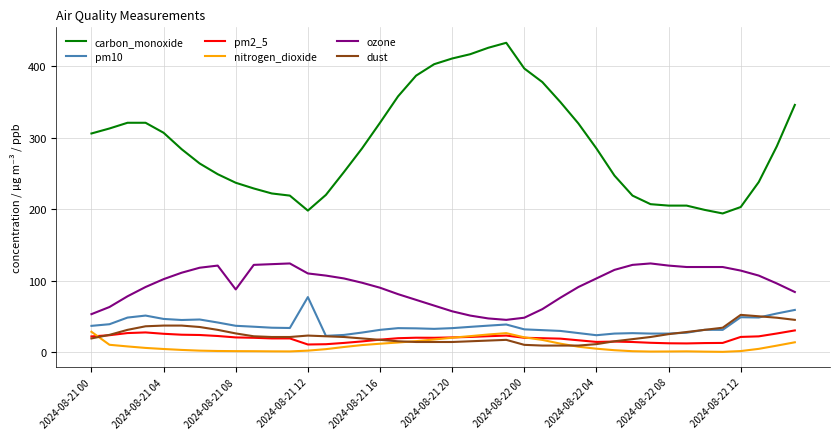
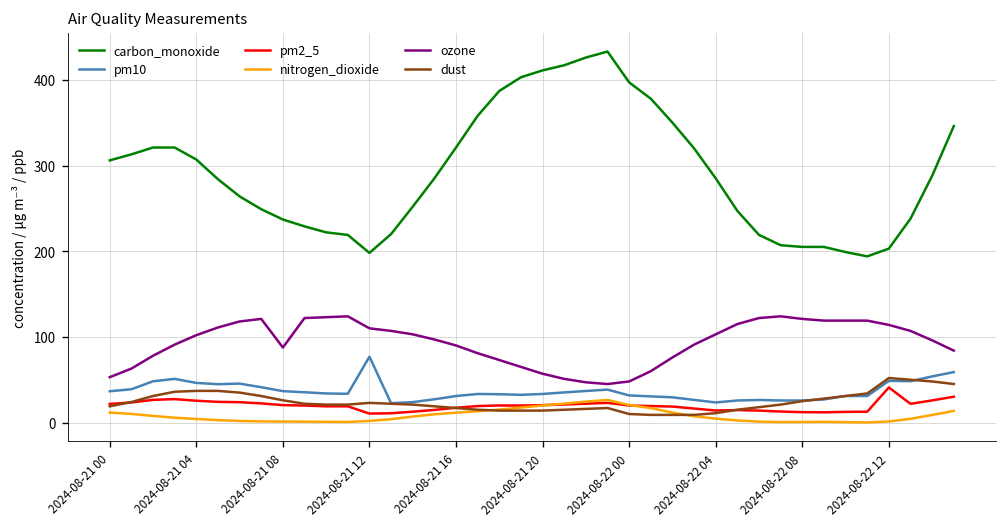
  {
    "carbon_monoxide": {
      "2024-08-21 00": 310,
      "2024-08-21 04": 310,
      "2024-08-21 08": 240,
      "2024-08-21 12": 200,
      "2024-08-21 16": 320,
      "2024-08-21 20": 410,
      "2024-08-22 00": 400,
      "2024-08-22 04": 290,
      "2024-08-22 08": 210,
      "2024-08-22 12": 200
    },
    "pm10": {
      "2024-08-21 00": 40,
      "2024-08-21 04": 50,
      "2024-08-21 08": 40,
      "2024-08-21 12": 80,
      "2024-08-21 16": 30,
      "2024-08-21 20": 30,
      "2024-08-22 00": 30,
      "2024-08-22 04": 20
    },
    "pm2_5": {
      "2024-08-21 04": 30,
      "2024-08-21 08": 20,
      "2024-08-21 12": 10,
      "2024-08-22 08": 10,
-     "2024-08-22 12": 20
+     "2024-08-22 12": 40
    },
    "nitrogen_dioxide": {
-     "2024-08-21 00": 30,
+     "2024-08-21 00": 10,
      "2024-08-21 04": 0,
      "2024-08-21 08": 0,
      "2024-08-21 12": 0,
      "2024-08-21 16": 10,
      "2024-08-22 04": 0,
      "2024-08-22 08": 0,
      "2024-08-22 12": 0
    },
    "ozone": {
      "2024-08-21 00": 50,
      "2024-08-21 04": 100,
      "2024-08-21 08": 90,
      "2024-08-21 12": 110,
      "2024-08-21 16": 90,
      "2024-08-21 20": 60,
      "2024-08-22 00": 50,
      "2024-08-22 04": 100,
      "2024-08-22 08": 120,
      "2024-08-22 12": 110
    },
    "dust": {
      "2024-08-21 04": 40,
      "2024-08-21 08": 30,
      "2024-08-21 12": 20,
      "2024-08-21 20": 10,
      "2024-08-22 00": 10
    }
  }
